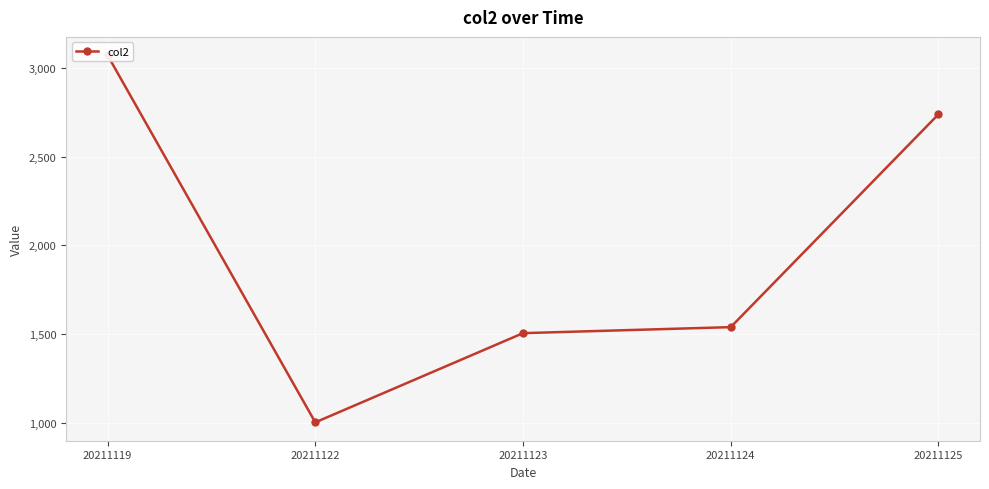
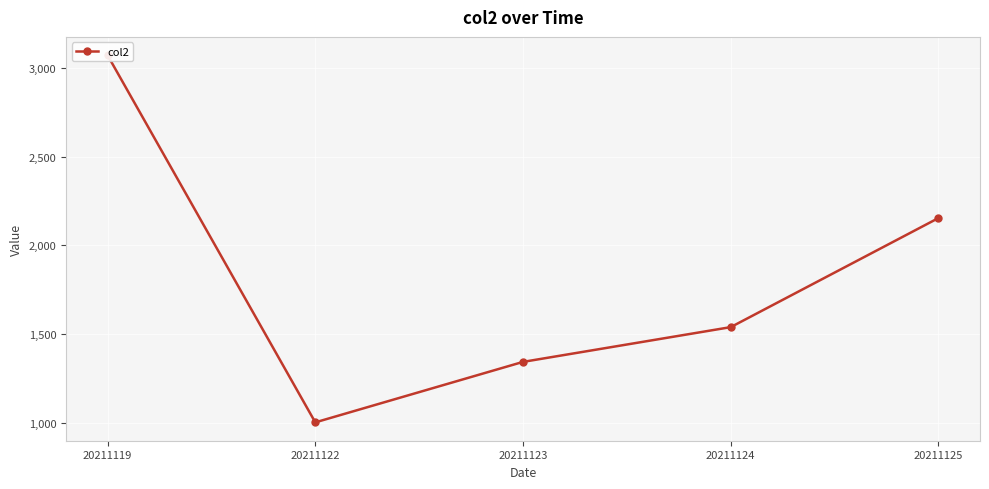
  {
    "20211122": "1,000",
-   "20211123": "1,510",
+   "20211123": "1,340",
    "20211124": "1,540",
-   "20211125": "2,740"
+   "20211125": "2,150"
  }
